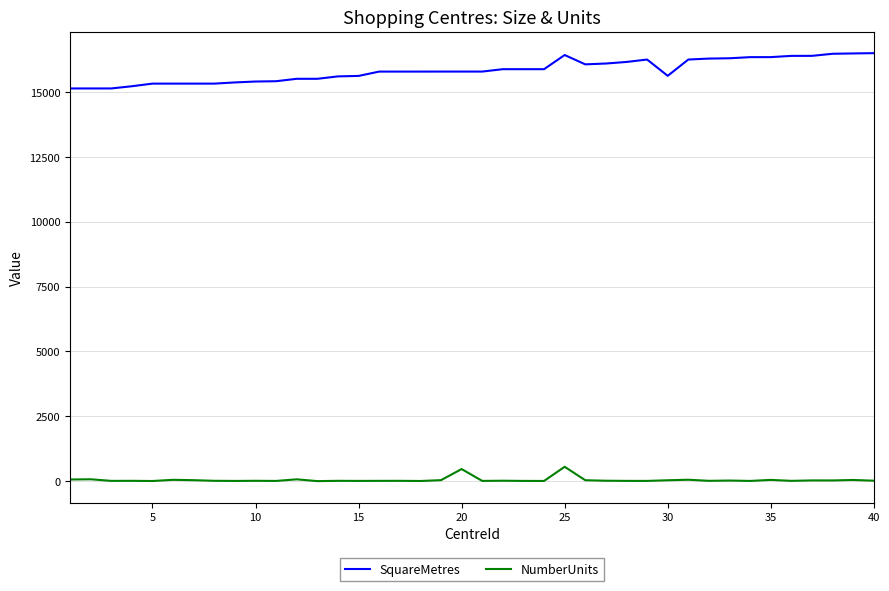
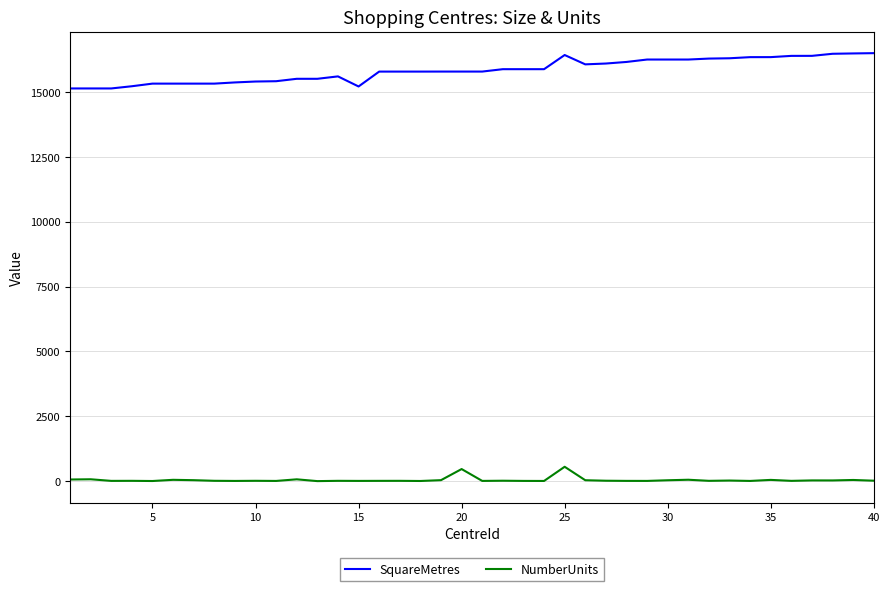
  {
    "SquareMetres": {
      "5": 15300,
      "10": 15400,
-     "15": 15600,
+     "15": 15200,
      "20": 15800,
      "25": 16400,
-     "30": 15600,
+     "30": 16300,
      "35": 16400,
      "40": 16500
    },
    "NumberUnits": {
      "5": 0,
      "10": 0,
      "15": 0,
      "20": 500,
      "25": 600,
      "30": 0,
      "35": 0,
      "40": 0
    }
  }
